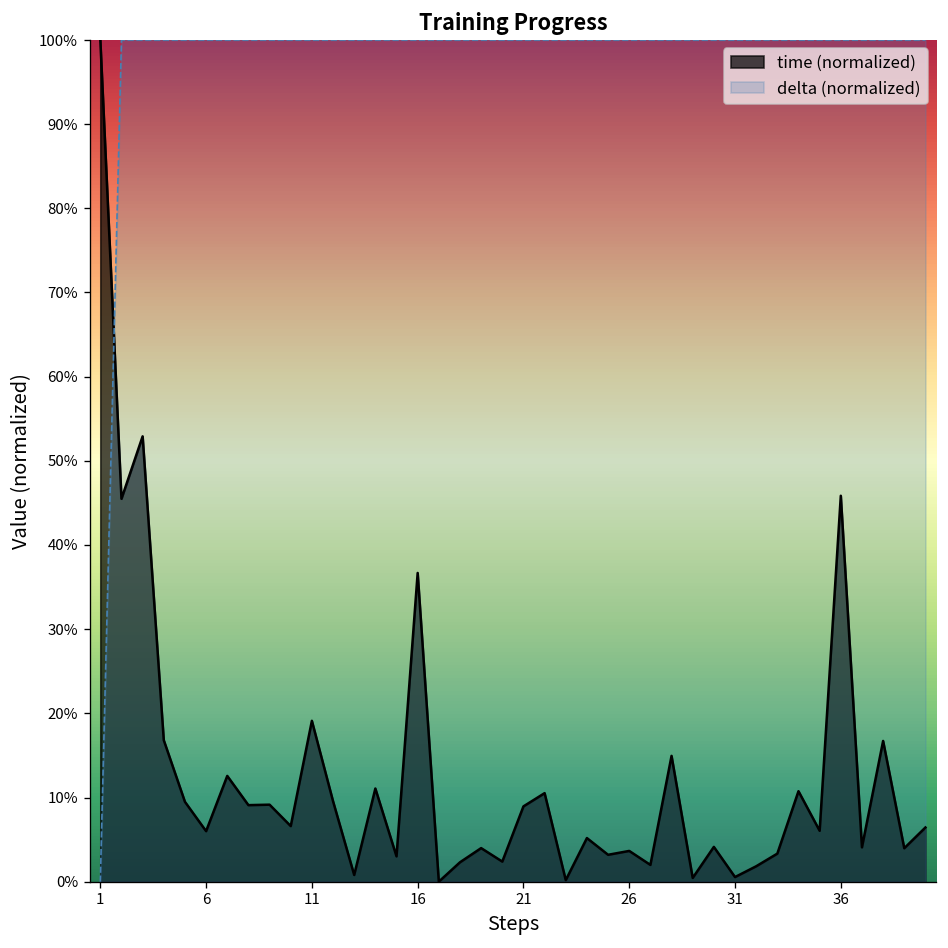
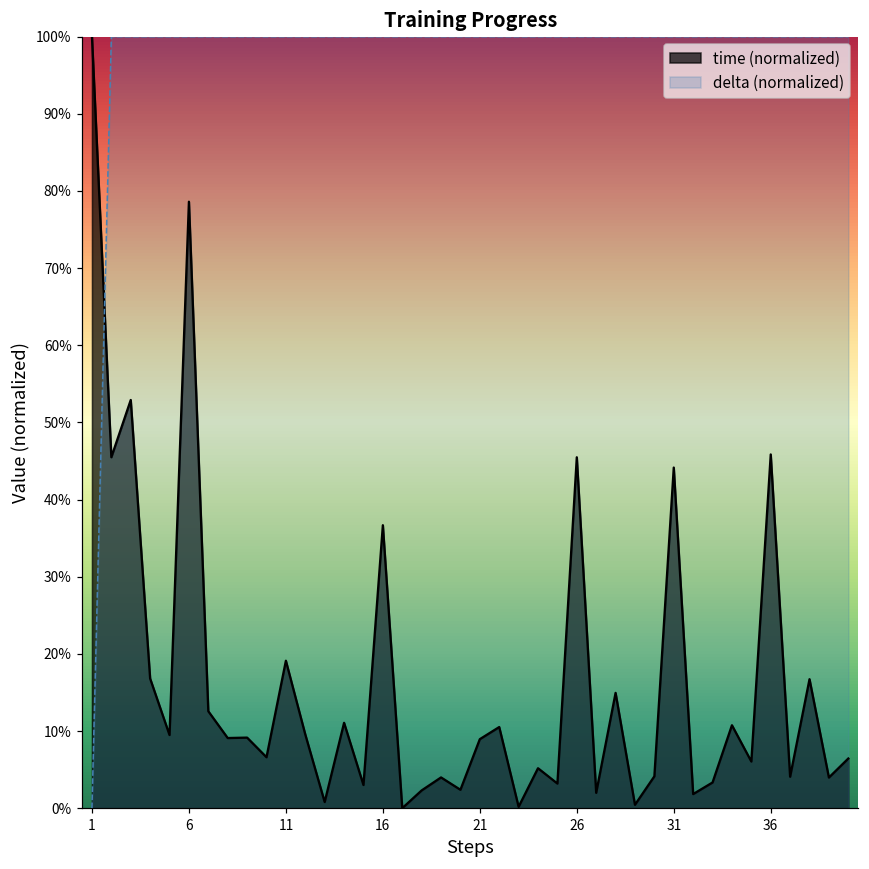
  {
    "time (normalized)": {
      "1": "100%",
-     "6": "6%",
+     "6": "79%",
      "11": "19%",
      "16": "37%",
      "21": "9%",
-     "26": "4%",
-     "31": "1%",
+     "26": "45%",
+     "31": "44%",
      "36": "46%"
    },
    "delta (normalized)": {
      "1": "0%",
      "6": "100%",
      "11": "100%",
      "16": "100%",
      "21": "100%",
      "26": "100%",
      "31": "100%",
      "36": "100%"
    }
  }
